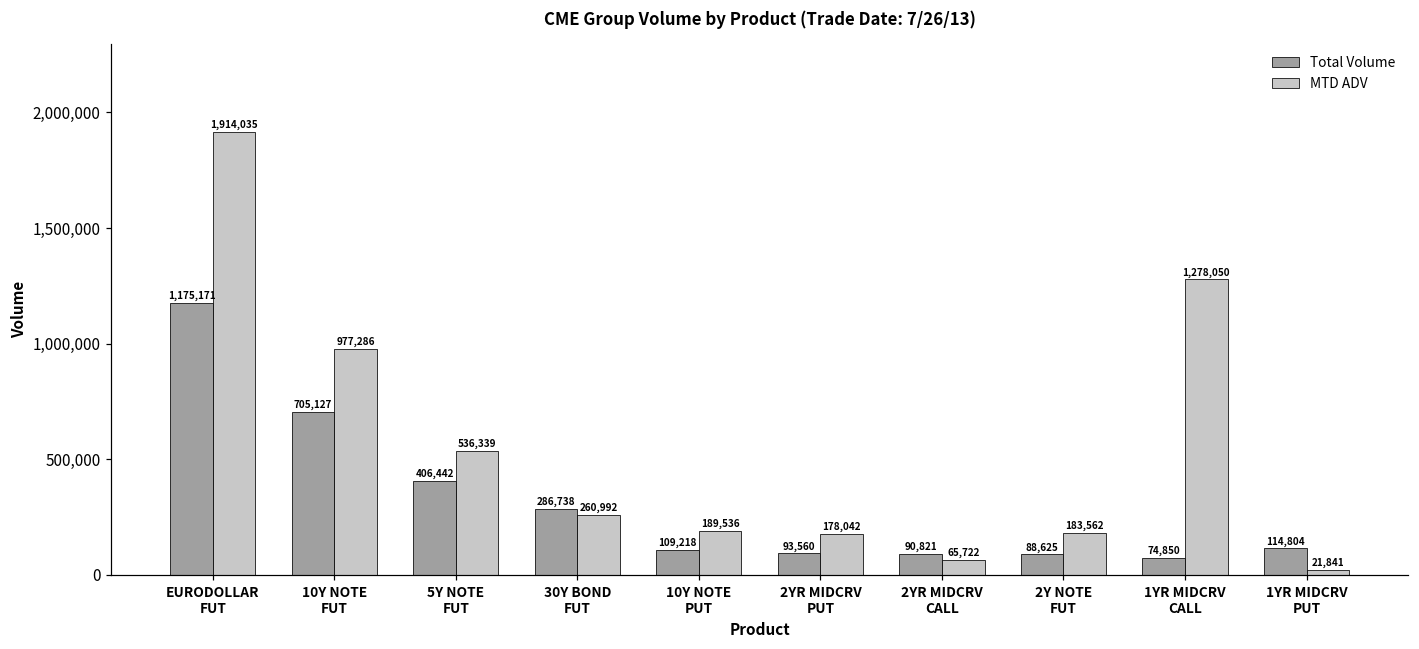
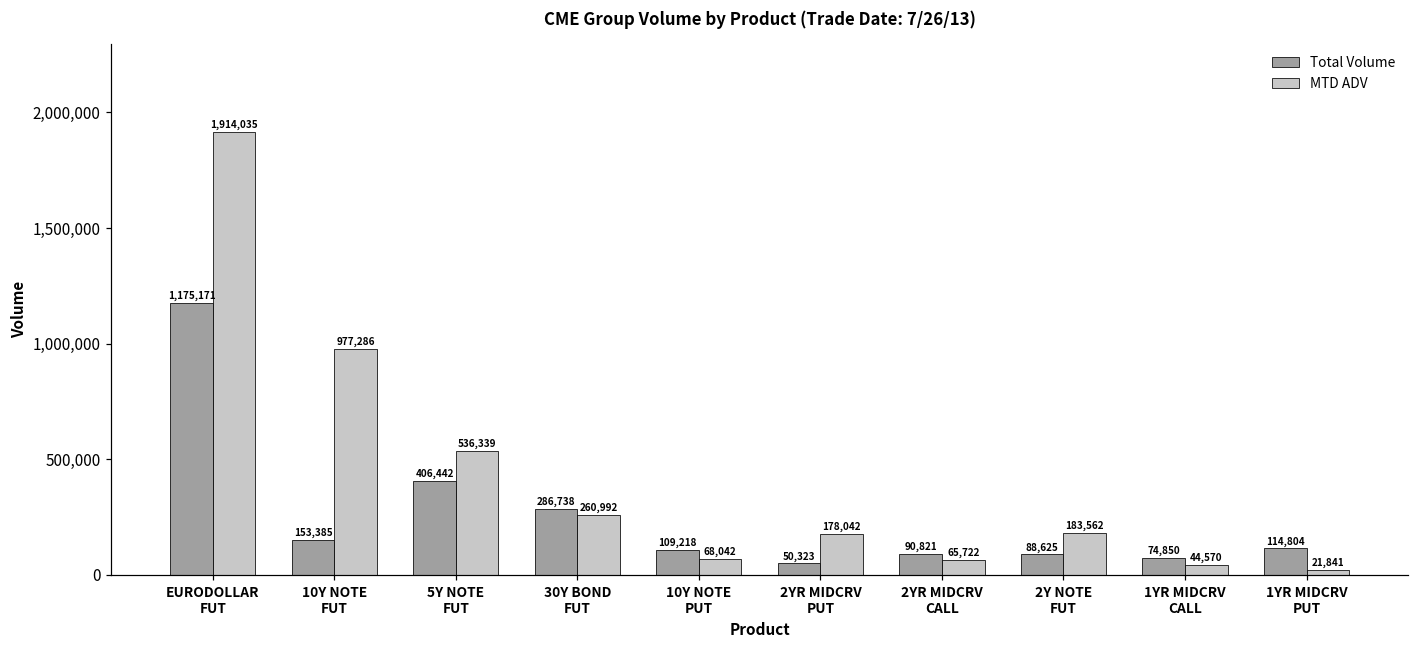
  {
    "Total Volume": {
      "EURODOLLAR FUT": "1,175,171",
-     "10Y NOTE FUT": "705,127",
+     "10Y NOTE FUT": "153,385",
      "5Y NOTE FUT": "406,442",
      "30Y BOND FUT": "286,738",
      "10Y NOTE PUT": "109,218",
-     "2YR MIDCRV PUT": "93,560",
+     "2YR MIDCRV PUT": "50,323",
      "2YR MIDCRV CALL": "90,821",
      "2Y NOTE FUT": "88,625",
      "1YR MIDCRV CALL": "74,850",
      "1YR MIDCRV PUT": "114,804"
    },
    "MTD ADV": {
      "EURODOLLAR FUT": "1,914,035",
      "10Y NOTE FUT": "977,286",
      "5Y NOTE FUT": "536,339",
      "30Y BOND FUT": "260,992",
-     "10Y NOTE PUT": "189,536",
+     "10Y NOTE PUT": "68,042",
      "2YR MIDCRV PUT": "178,042",
      "2YR MIDCRV CALL": "65,722",
      "2Y NOTE FUT": "183,562",
-     "1YR MIDCRV CALL": "1,278,050",
+     "1YR MIDCRV CALL": "44,570",
      "1YR MIDCRV PUT": "21,841"
    }
  }
